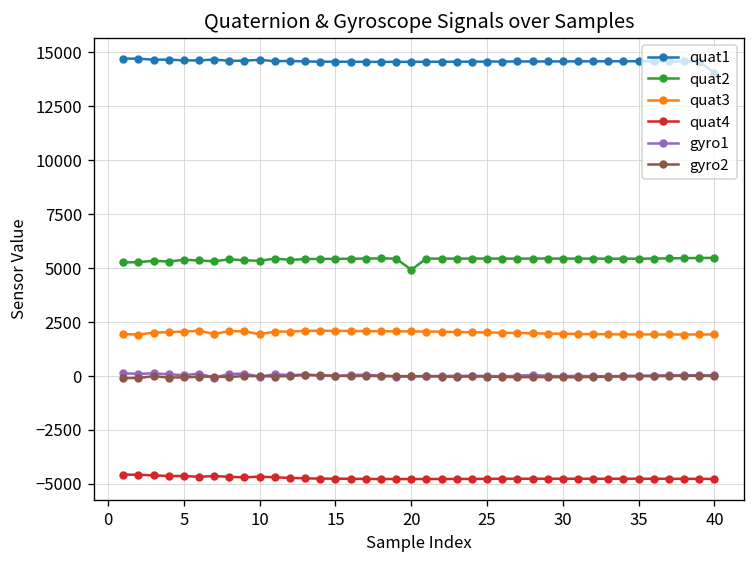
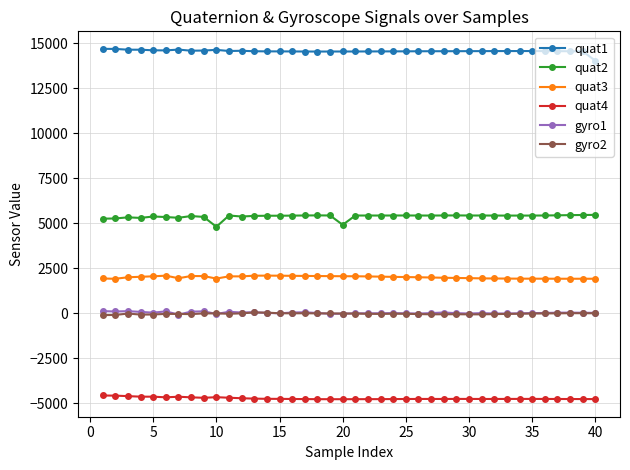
  {
    "quat1": {
      "5": 14600,
      "10": 14600,
      "15": 14600,
      "20": 14600,
      "25": 14600,
      "30": 14600,
      "35": 14600
    },
    "quat2": {
      "5": 5400,
-     "10": 5300,
+     "10": 4800,
      "15": 5400,
      "20": 4900,
      "25": 5400,
      "30": 5400,
      "35": 5400,
      "40": 5500
    },
    "quat3": {
      "5": 2100,
      "10": 1900,
      "15": 2100,
      "20": 2100,
      "25": 2000,
      "30": 2000,
      "35": 1900,
      "40": 1900
    },
    "quat4": {
      "5": -4600,
      "10": -4700,
      "15": -4800,
      "20": -4800,
      "25": -4800,
      "30": -4800,
      "35": -4800,
      "40": -4800
    }
  }
